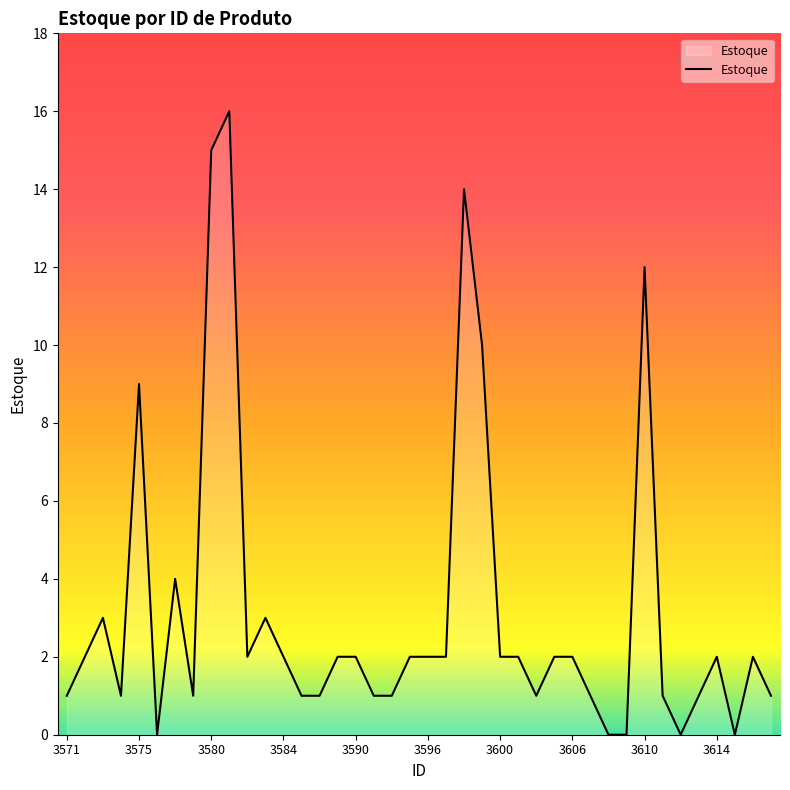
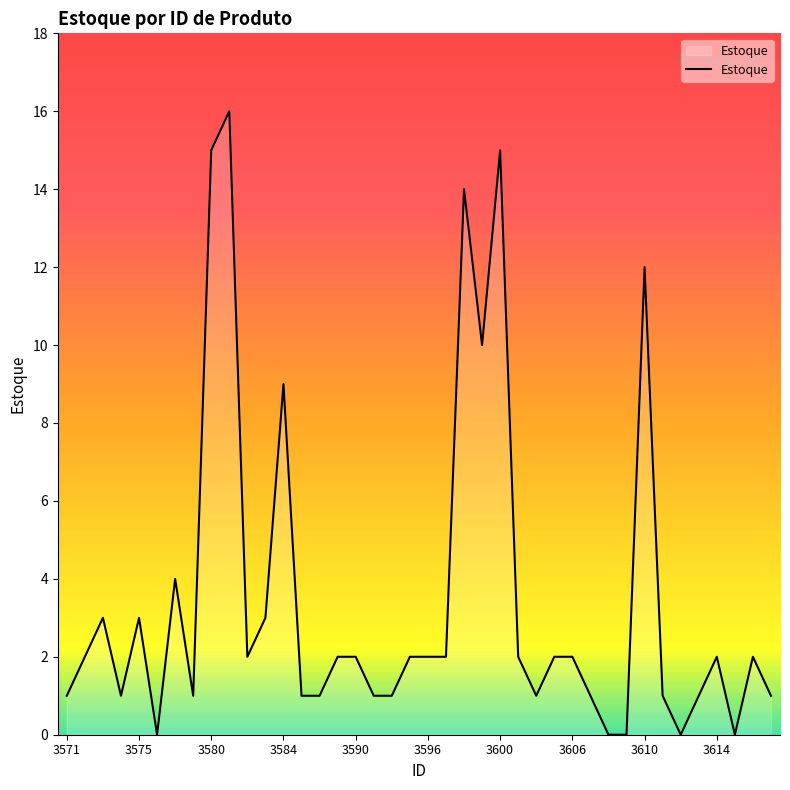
  {
    "3571": 1,
-   "3575": 9,
+   "3575": 3,
    "3580": 15,
-   "3584": 2,
+   "3584": 9,
    "3590": 2,
    "3596": 2,
-   "3600": 2,
+   "3600": 15,
    "3606": 2,
    "3610": 12,
    "3614": 2
  }
